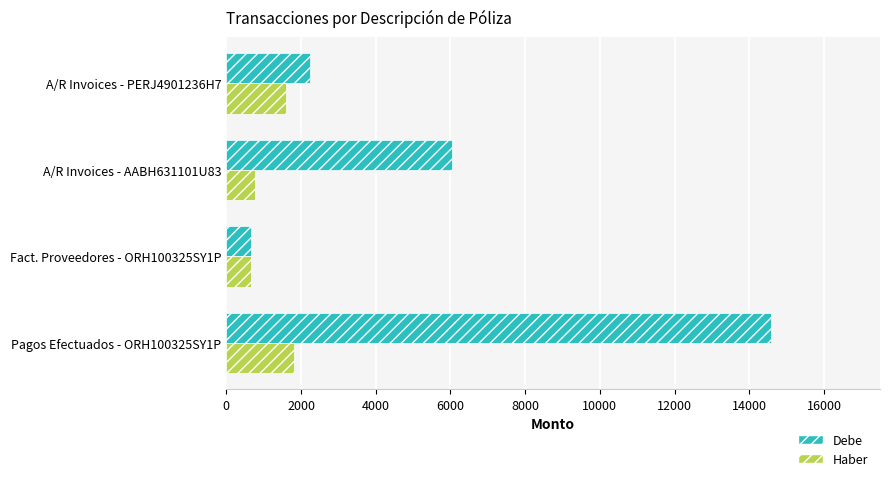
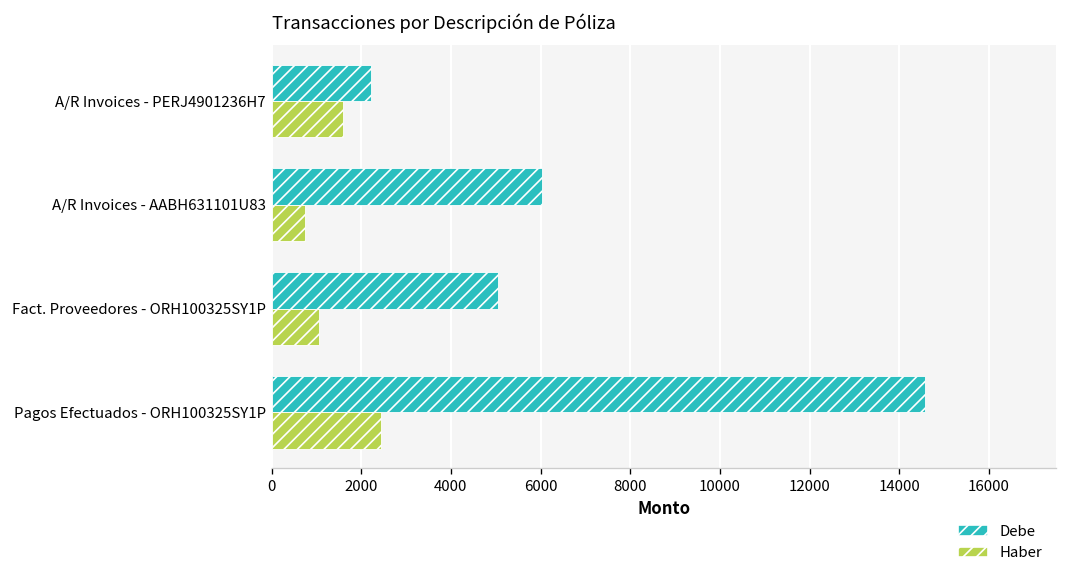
  {
    "Debe": {
      "A/R Invoices - PERJ4901236H7": 2200,
      "A/R Invoices - AABH631101U83": 6000,
-     "Fact. Proveedores - ORH100325SY1P": 700,
+     "Fact. Proveedores - ORH100325SY1P": 5000,
      "Pagos Efectuados - ORH100325SY1P": 14600
    },
    "Haber": {
      "A/R Invoices - PERJ4901236H7": 1600,
      "A/R Invoices - AABH631101U83": 800,
-     "Fact. Proveedores - ORH100325SY1P": 700,
-     "Pagos Efectuados - ORH100325SY1P": 1800
+     "Fact. Proveedores - ORH100325SY1P": 1100,
+     "Pagos Efectuados - ORH100325SY1P": 2400
    }
  }
